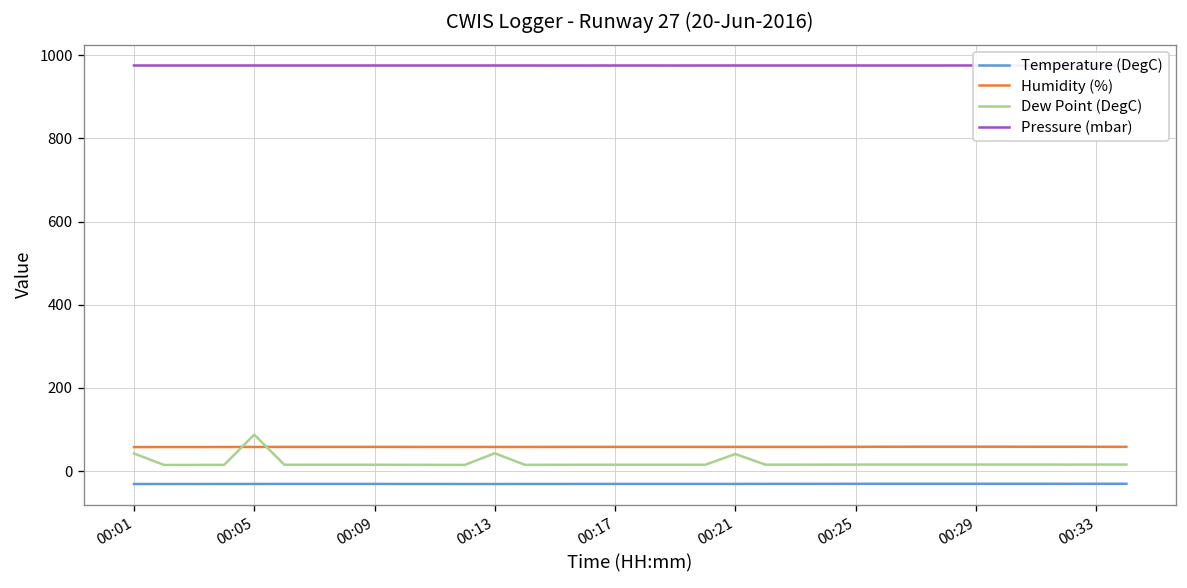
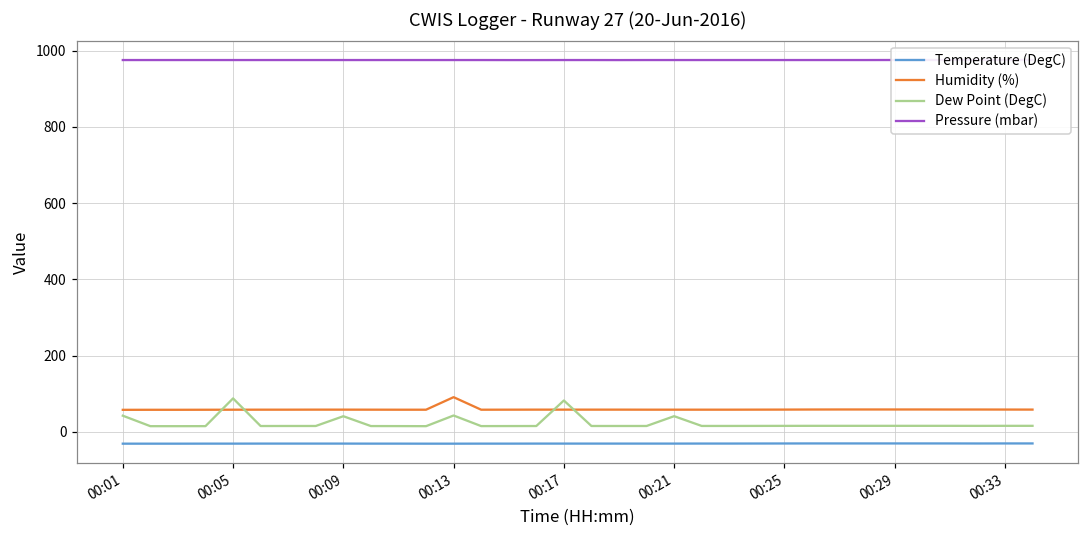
  {
    "Temperature (DegC)": {
      "00:01": -30,
      "00:05": -30,
      "00:09": -30,
      "00:13": -30,
      "00:17": -30,
      "00:21": -30,
      "00:25": -30,
      "00:29": -30,
      "00:33": -30
    },
    "Humidity (%)": {
      "00:01": 60,
      "00:05": 60,
      "00:09": 60,
-     "00:13": 60,
+     "00:13": 90,
      "00:17": 60,
      "00:21": 60,
      "00:25": 60,
      "00:29": 60,
      "00:33": 60
    },
    "Dew Point (DegC)": {
      "00:01": 40,
      "00:05": 90,
-     "00:09": 20,
+     "00:09": 40,
      "00:13": 40,
-     "00:17": 20,
+     "00:17": 80,
      "00:21": 40,
      "00:25": 20,
      "00:29": 20,
      "00:33": 20
    },
    "Pressure (mbar)": {
      "00:01": 980,
      "00:05": 980,
      "00:09": 980,
      "00:13": 980,
      "00:17": 980,
      "00:21": 980,
      "00:25": 980
    }
  }
